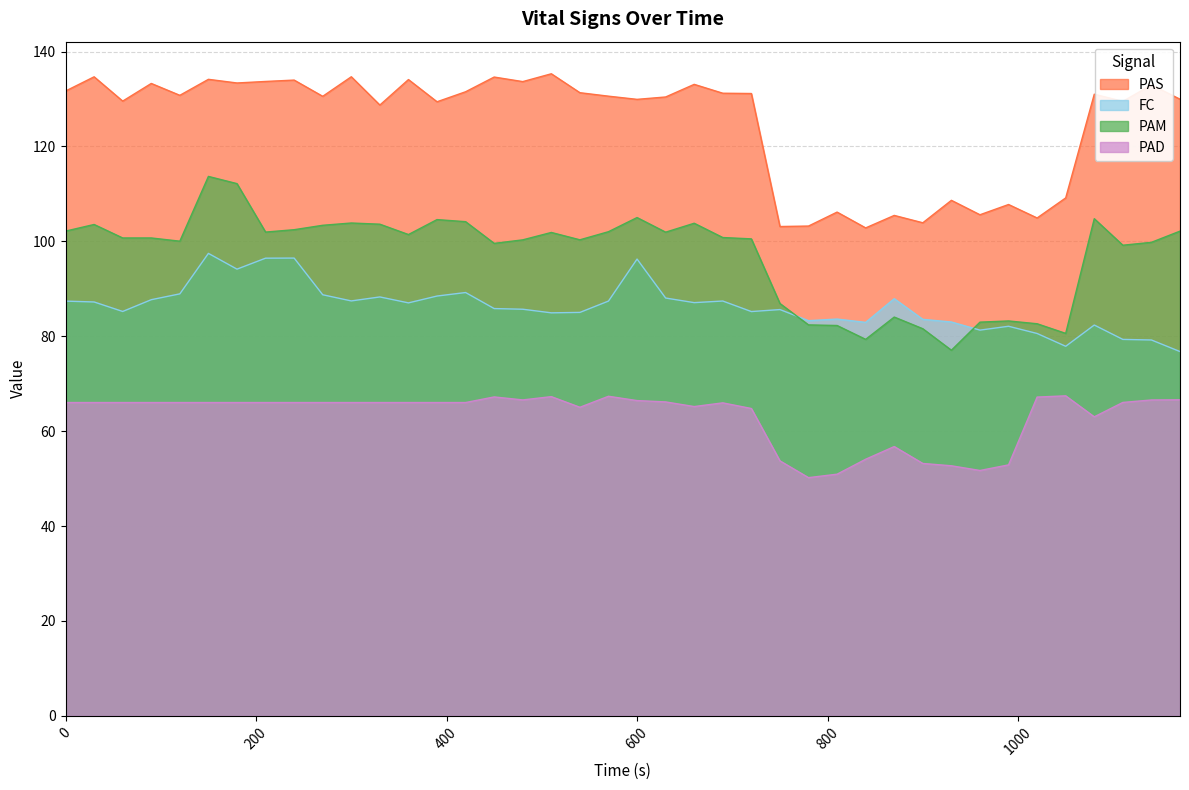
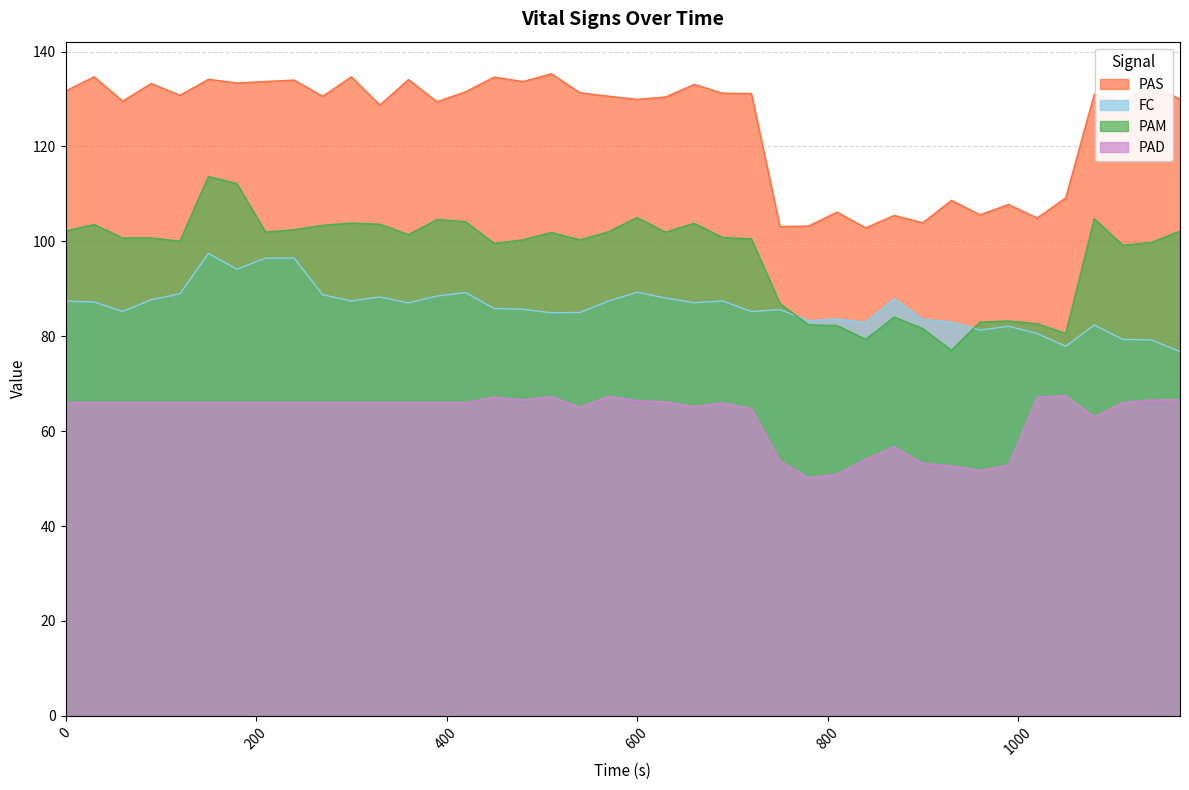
  {
    "PAS": {
      "0": 132,
      "600": 130
    },
    "FC": {
      "0": 87,
-     "600": 96
+     "600": 89
    },
    "PAM": {
      "0": 102,
      "600": 105
    },
    "PAD": {
      "0": 66,
      "600": 66
    }
  }
